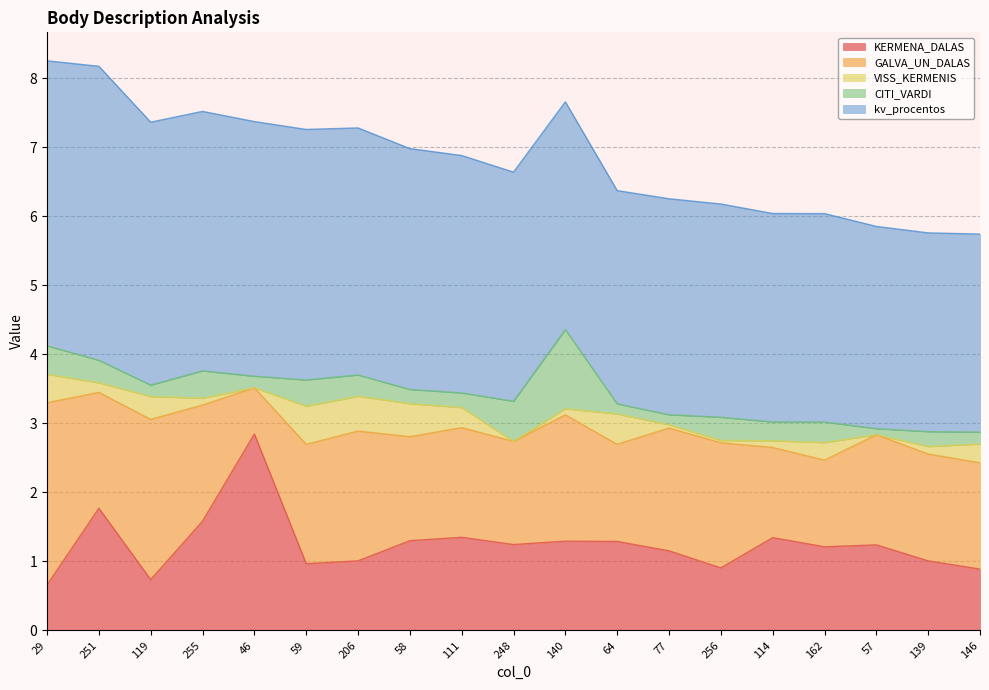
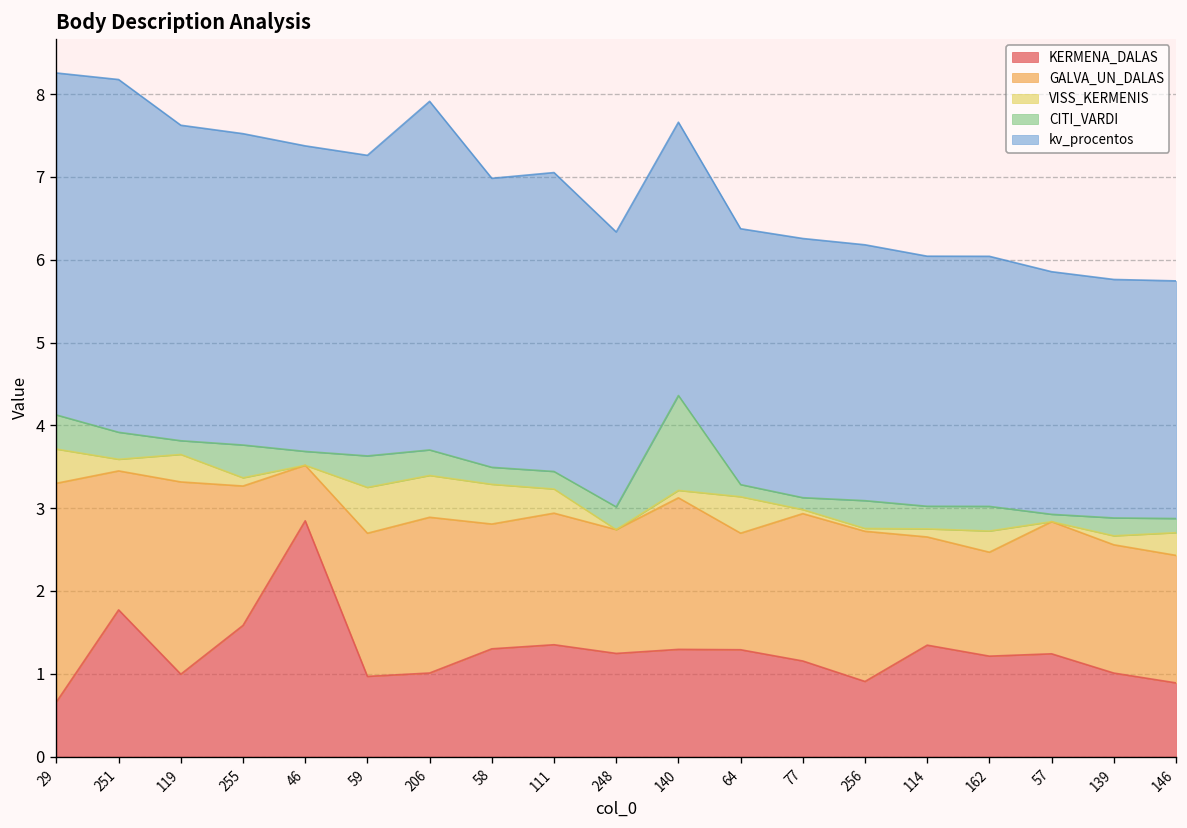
  {
    "KERMENA_DALAS": {
      "29": 0.7,
      "251": 1.8,
-     "119": 0.7,
+     "119": 1.0,
      "255": 1.6,
      "46": 2.8,
      "59": 1.0,
      "206": 1.0,
      "58": 1.3,
      "111": 1.4,
      "248": 1.2,
      "140": 1.3,
      "64": 1.3,
      "77": 1.2,
      "256": 0.9,
      "114": 1.3,
      "162": 1.2,
      "57": 1.2,
      "139": 1.0,
      "146": 0.9
    },
    "CITI_VARDI": {
      "29": 0.4,
      "251": 0.3,
      "119": 0.2,
      "255": 0.4,
      "46": 0.2,
      "59": 0.4,
      "206": 0.3,
      "58": 0.2,
      "111": 0.2,
-     "248": 0.6,
+     "248": 0.3,
      "140": 1.1,
      "64": 0.1,
      "77": 0.1,
      "256": 0.3,
      "114": 0.3,
      "162": 0.3,
      "57": 0.1,
      "139": 0.2,
      "146": 0.2
    },
    "kv_procentos": {
      "29": 4.1,
      "251": 4.3,
      "119": 3.8,
      "255": 3.8,
      "46": 3.7,
      "59": 3.6,
-     "206": 3.6,
+     "206": 4.2,
      "58": 3.5,
-     "111": 3.4,
+     "111": 3.6,
      "248": 3.3,
      "140": 3.3,
      "64": 3.1,
      "77": 3.1,
      "256": 3.1,
      "114": 3.0,
      "162": 3.0,
      "57": 2.9,
      "139": 2.9,
      "146": 2.9
    }
  }
